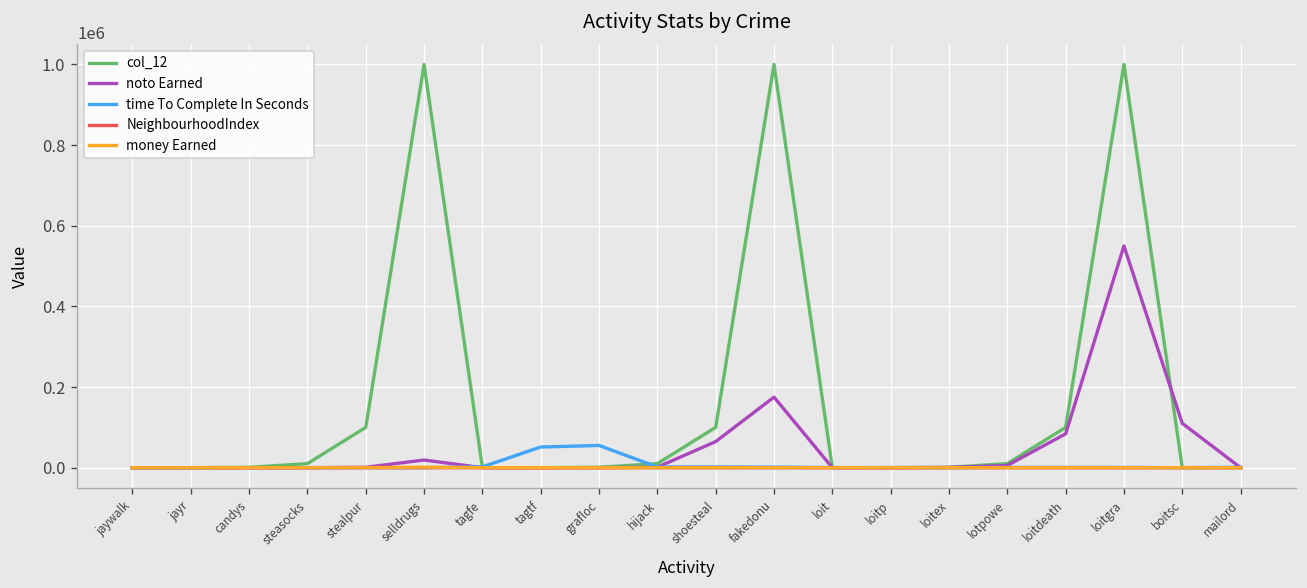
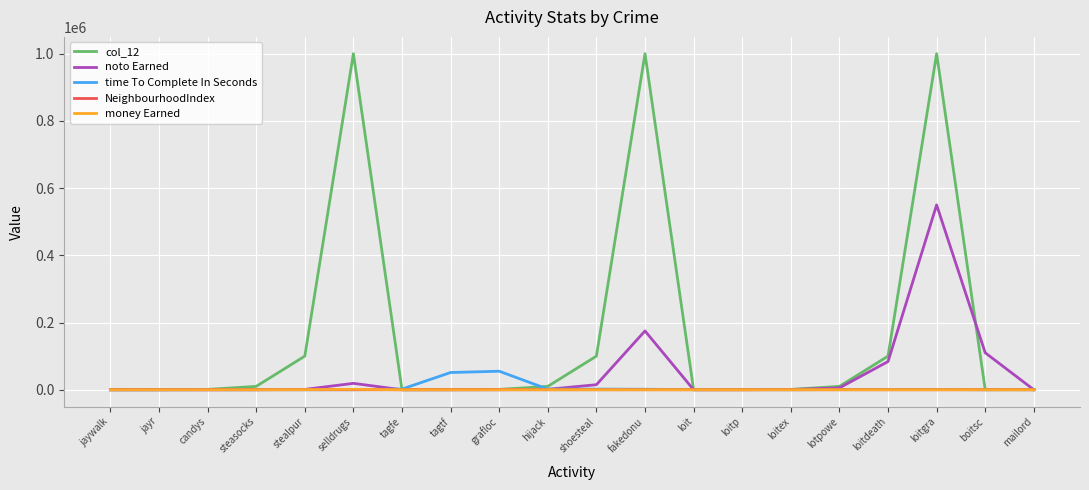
  {
    "col_12": {
      "steasocks": 10000,
      "stealpur": 100000,
      "selldrugs": 1000000,
      "hijack": 10000,
      "shoesteal": 100000,
      "fakedonu": 1000000,
      "loitdeath": 100000,
      "loitgra": 1000000
    },
    "noto Earned": {
      "selldrugs": 20000,
-     "shoesteal": 60000,
+     "shoesteal": 20000,
      "fakedonu": 180000,
      "loitdeath": 80000,
      "loitgra": 550000,
      "boitsc": 110000
    },
    "time To Complete In Seconds": {
      "tagtf": 50000,
      "grafloc": 60000
    }
  }
